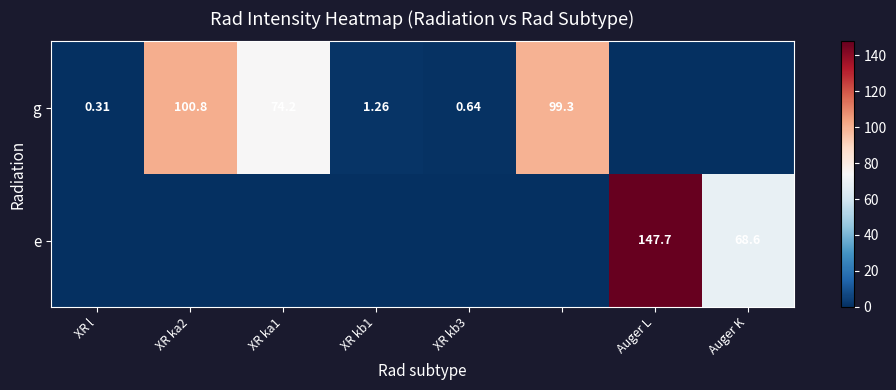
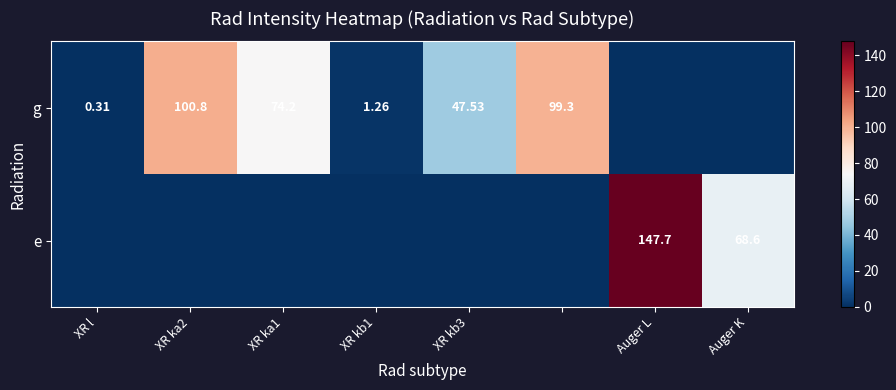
  {
    "g": {
      "XR l": 0.31,
      "XR ka2": 100.8,
      "XR kb1": 1.26,
-     "XR kb3": 0.64
+     "XR kb3": 47.53
    },
    "e": {
      "Auger L": 147.7
    }
  }
